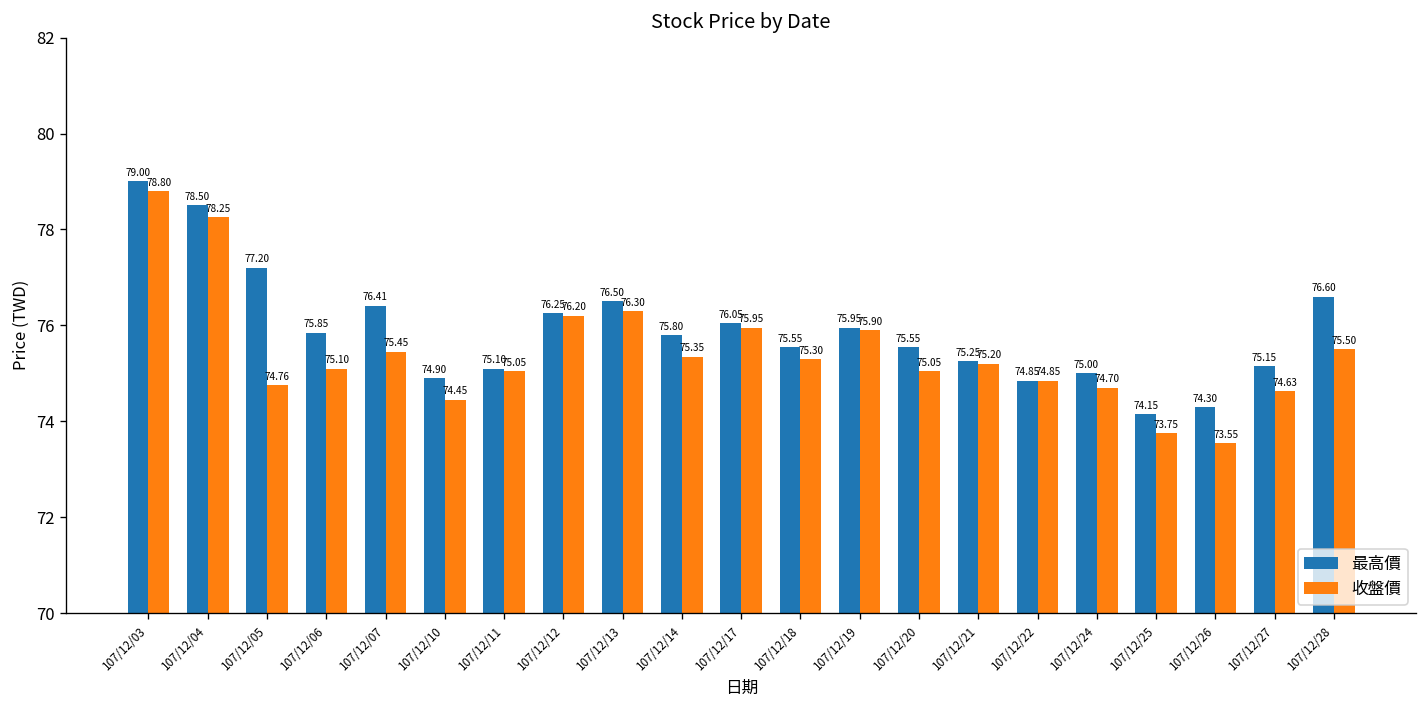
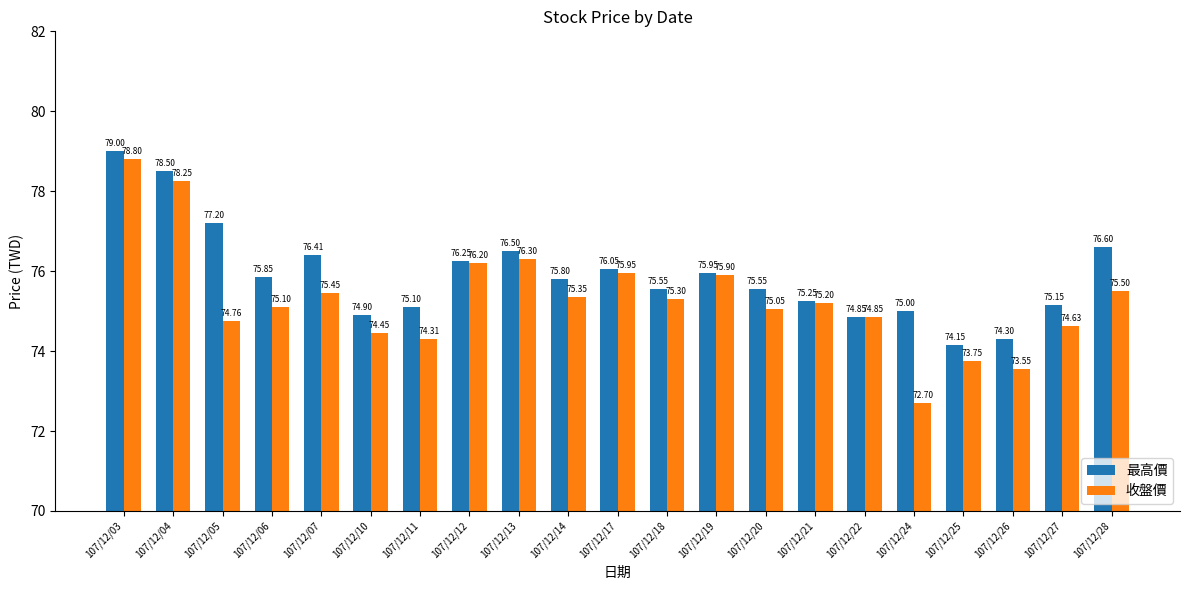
  {
    "最高價": {
      "107/12/03": 79.00,
      "107/12/04": 78.50,
      "107/12/05": 77.20,
      "107/12/06": 75.85,
      "107/12/07": 76.41,
      "107/12/10": 74.90,
      "107/12/11": 75.10,
      "107/12/12": 76.25,
      "107/12/13": 76.50,
      "107/12/14": 75.80,
      "107/12/17": 76.05,
      "107/12/18": 75.55,
      "107/12/19": 75.95,
      "107/12/20": 75.55,
      "107/12/21": 75.25,
      "107/12/24": 75.00,
      "107/12/25": 74.15,
      "107/12/26": 74.30,
      "107/12/27": 75.15,
      "107/12/28": 76.60
    },
    "收盤價": {
      "107/12/03": 78.80,
      "107/12/04": 78.25,
      "107/12/05": 74.76,
      "107/12/06": 75.10,
      "107/12/07": 75.45,
      "107/12/10": 74.45,
-     "107/12/11": 75.05,
+     "107/12/11": 74.31,
      "107/12/12": 76.20,
      "107/12/13": 76.30,
      "107/12/14": 75.35,
      "107/12/17": 75.95,
      "107/12/18": 75.30,
      "107/12/19": 75.90,
      "107/12/20": 75.05,
      "107/12/21": 75.20,
-     "107/12/24": 74.70,
+     "107/12/24": 72.70,
      "107/12/25": 73.75,
      "107/12/26": 73.55,
      "107/12/27": 74.63,
      "107/12/28": 75.50
    }
  }
